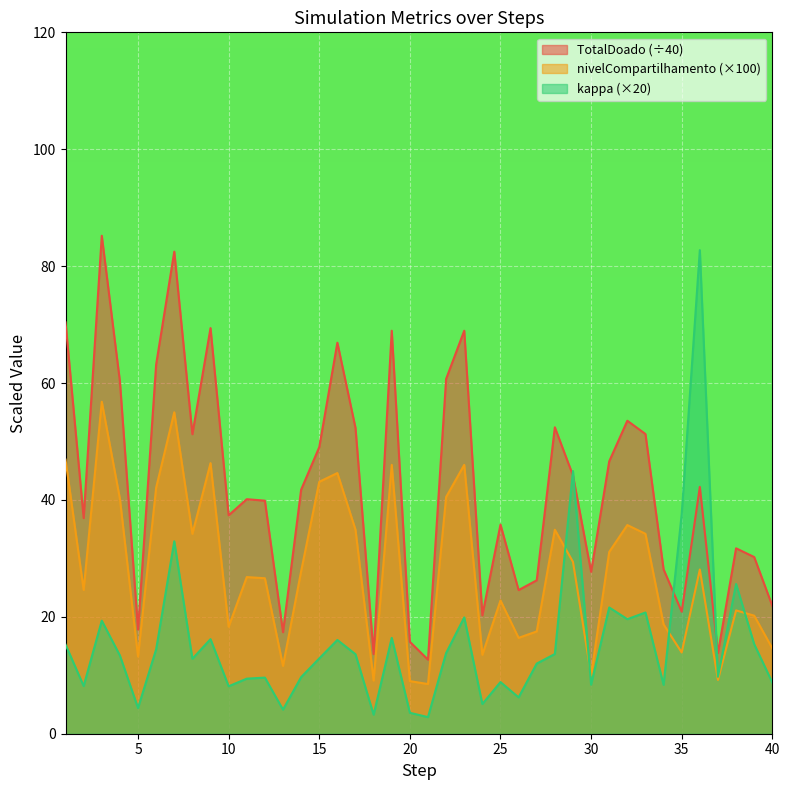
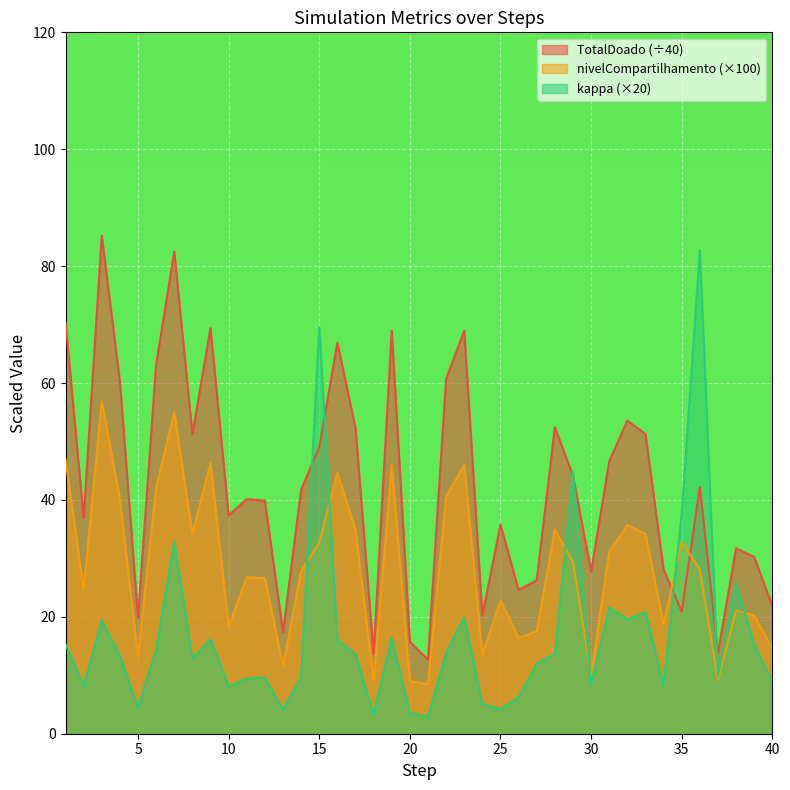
  {
    "TotalDoado (÷40)": {
-     "5": 18,
+     "5": 20,
      "10": 37,
      "15": 49,
      "20": 16,
      "25": 36,
      "30": 28,
      "35": 21,
      "40": 22
    },
    "nivelCompartilhamento (×100)": {
      "5": 13,
      "10": 18,
-     "15": 43,
+     "15": 33,
      "20": 9,
      "25": 23,
      "30": 10,
-     "35": 14,
+     "35": 33,
      "40": 15
    },
    "kappa (×20)": {
      "5": 4,
      "10": 8,
-     "15": 13,
+     "15": 70,
      "20": 4,
-     "25": 9,
+     "25": 4,
      "30": 8,
      "35": 38,
      "40": 9
    }
  }
